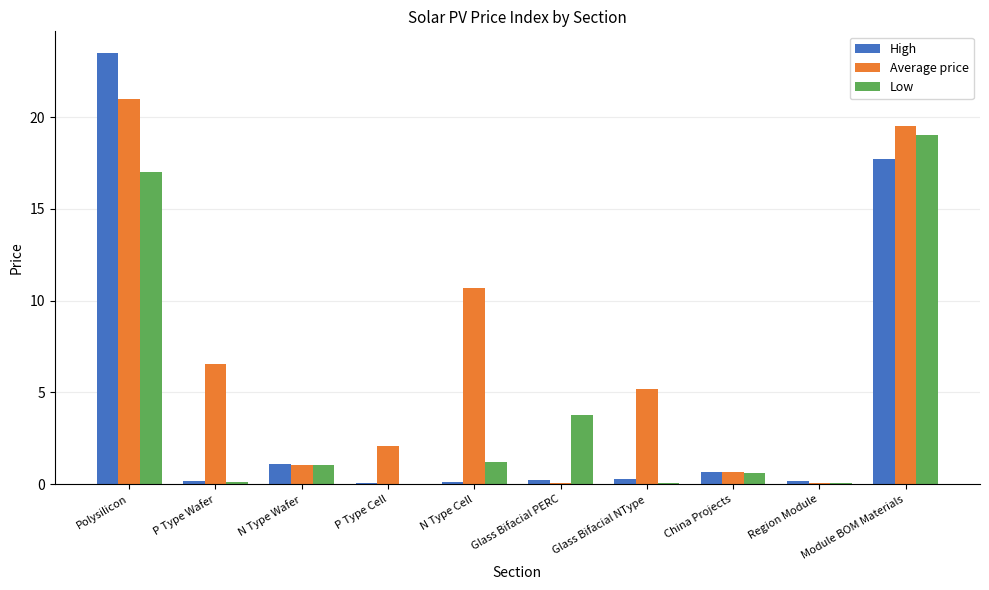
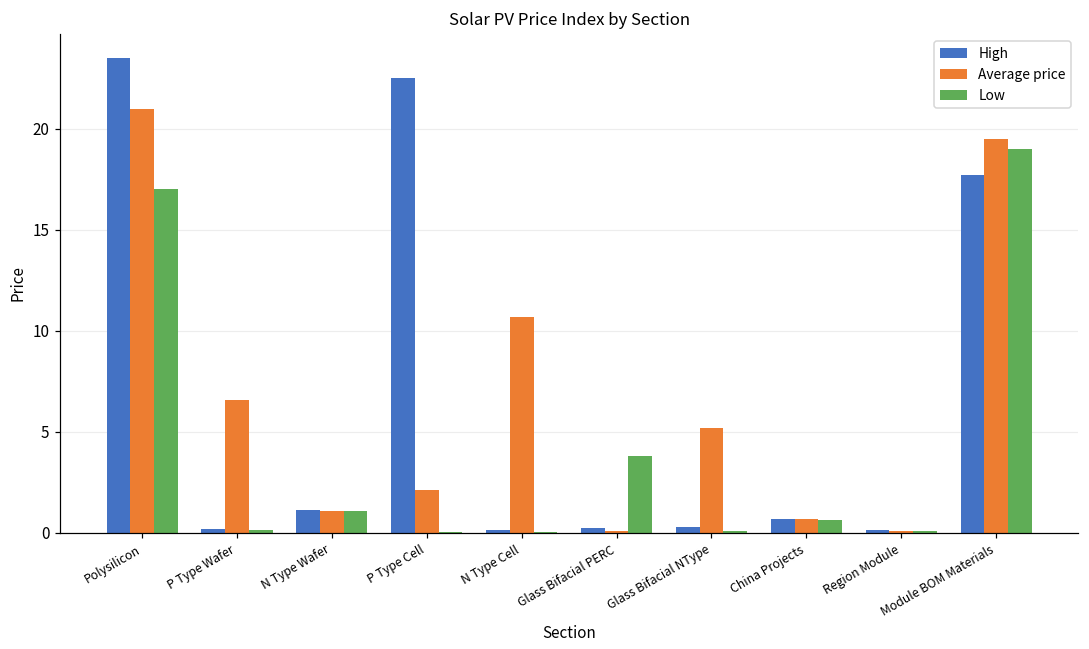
  {
    "High": {
      "Polysilicon": 23.5,
      "P Type Wafer": 0.2,
      "N Type Wafer": 1.1,
-     "P Type Cell": 0.1,
+     "P Type Cell": 22.5,
      "Glass Bifacial PERC": 0.2,
      "Glass Bifacial NType": 0.3,
      "China Projects": 0.7,
      "Region Module": 0.2,
      "Module BOM Materials": 17.7
    },
    "Average price": {
      "Polysilicon": 21.0,
      "P Type Wafer": 6.6,
      "N Type Wafer": 1.1,
      "P Type Cell": 2.1,
      "N Type Cell": 10.7,
      "Glass Bifacial NType": 5.2,
      "China Projects": 0.7,
      "Module BOM Materials": 19.5
    },
    "Low": {
      "Polysilicon": 17.0,
      "N Type Wafer": 1.1,
-     "N Type Cell": 1.2,
+     "N Type Cell": 0.0,
      "Glass Bifacial PERC": 3.8,
      "China Projects": 0.6,
      "Module BOM Materials": 19.0
    }
  }
